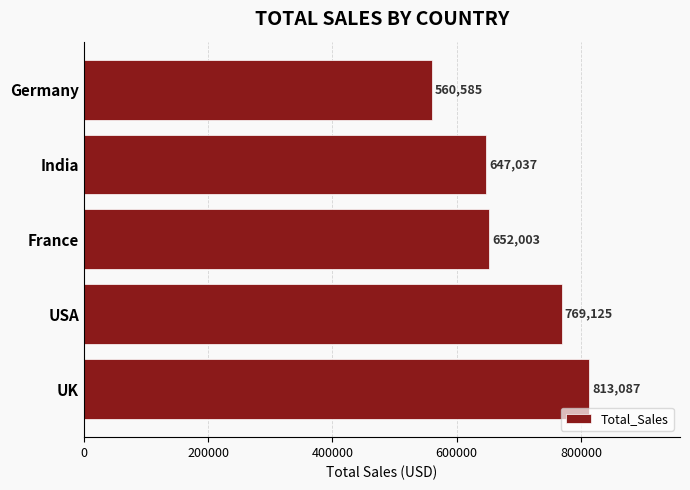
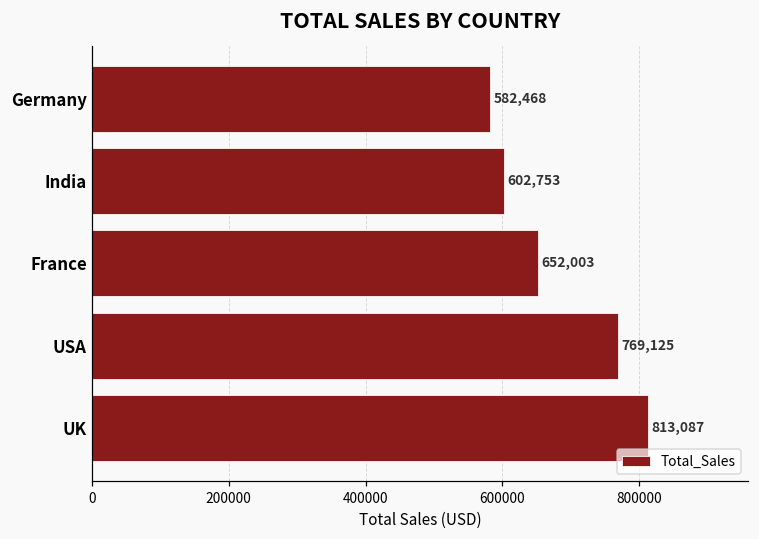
  {
-   "Germany": "560,585",
-   "India": "647,037",
+   "Germany": "582,468",
+   "India": "602,753",
    "France": "652,003",
    "USA": "769,125",
    "UK": "813,087"
  }
